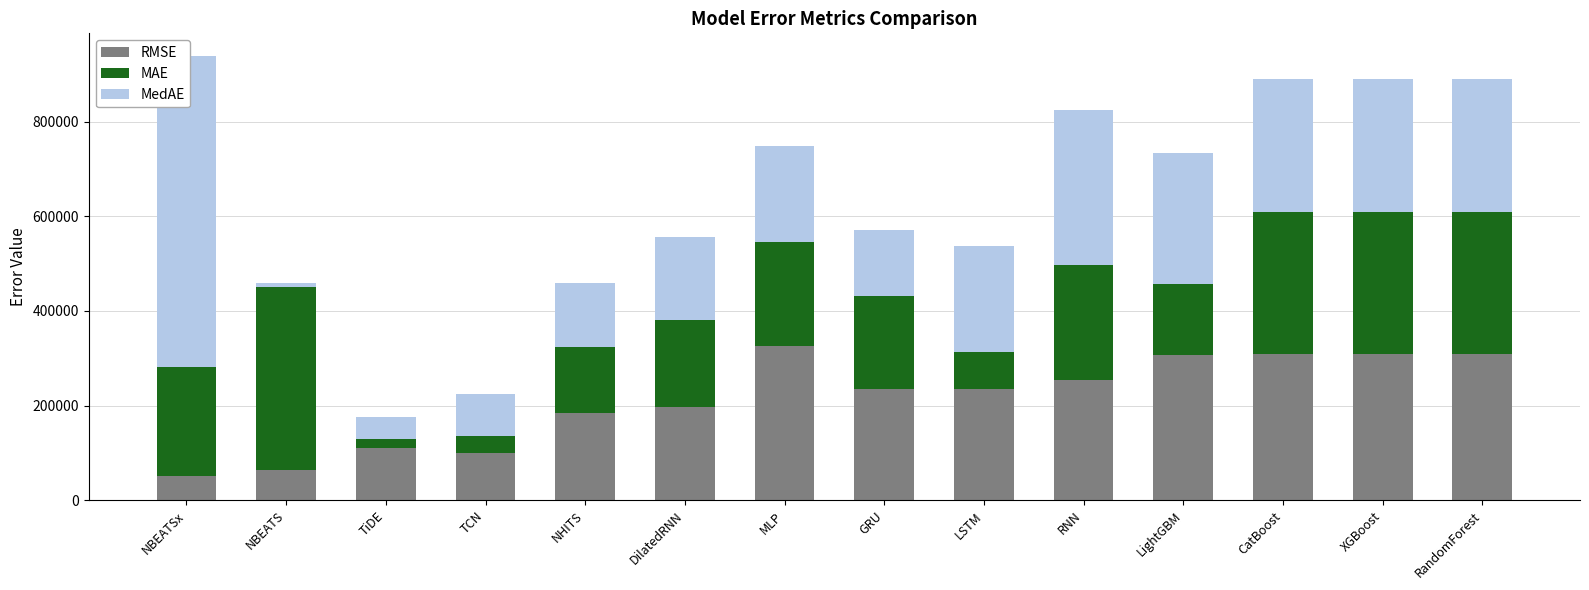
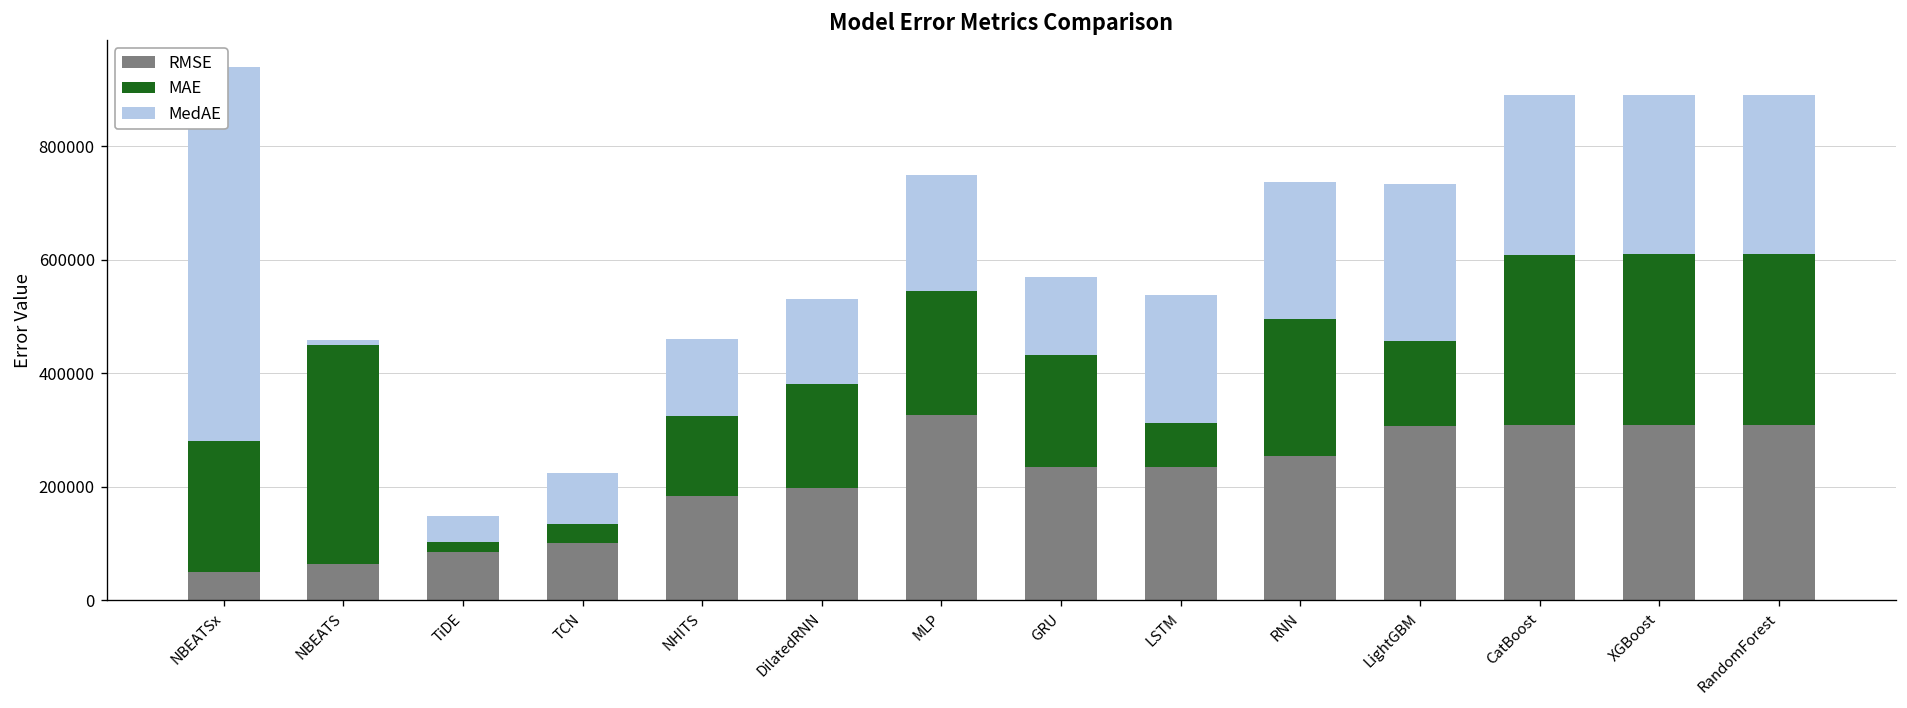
  {
    "RMSE": {
      "NBEATSx": 50000,
      "NBEATS": 60000,
-     "TiDE": 110000,
+     "TiDE": 80000,
      "TCN": 100000,
      "NHITS": 180000,
      "DilatedRNN": 200000,
      "MLP": 330000,
      "GRU": 230000,
      "LSTM": 230000,
      "RNN": 250000,
      "LightGBM": 310000,
      "CatBoost": 310000,
      "XGBoost": 310000,
      "RandomForest": 310000
    },
    "MAE": {
      "NBEATSx": 230000,
      "NBEATS": 390000,
      "TiDE": 20000,
      "TCN": 30000,
      "NHITS": 140000,
      "DilatedRNN": 180000,
      "MLP": 220000,
      "GRU": 200000,
      "LSTM": 80000,
      "RNN": 240000,
      "LightGBM": 150000,
      "CatBoost": 300000,
      "XGBoost": 300000,
      "RandomForest": 300000
    },
    "MedAE": {
      "NBEATS": 10000,
      "TiDE": 50000,
      "TCN": 90000,
      "NHITS": 140000,
-     "DilatedRNN": 180000,
+     "DilatedRNN": 150000,
      "MLP": 200000,
      "GRU": 140000,
      "LSTM": 220000,
-     "RNN": 330000,
+     "RNN": 240000,
      "LightGBM": 280000,
      "CatBoost": 280000,
      "XGBoost": 280000,
      "RandomForest": 280000
    }
  }
